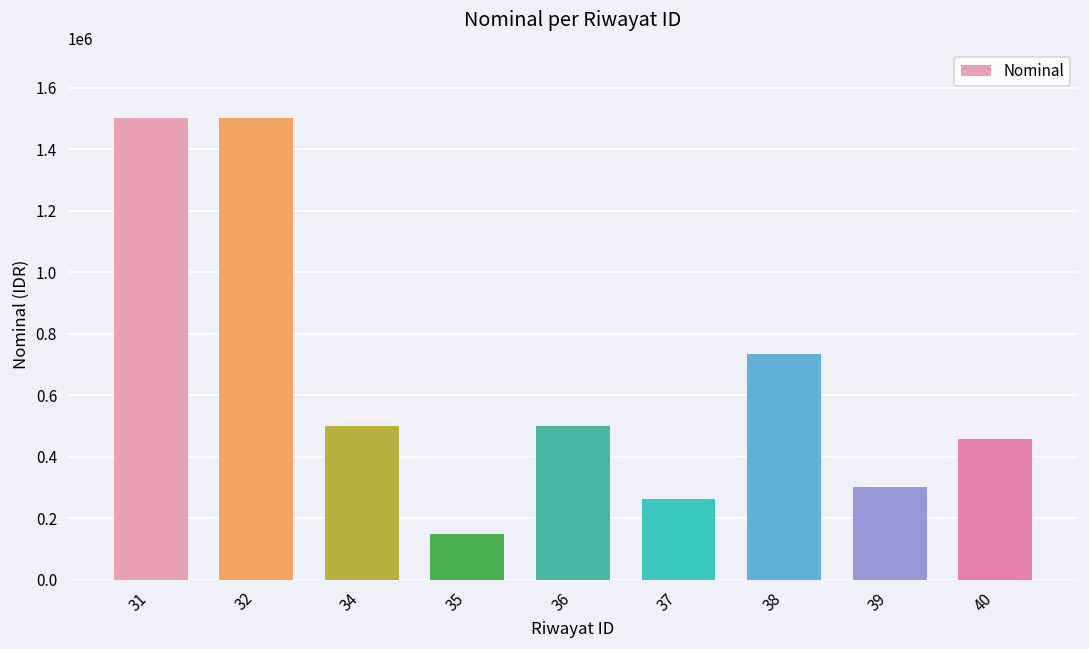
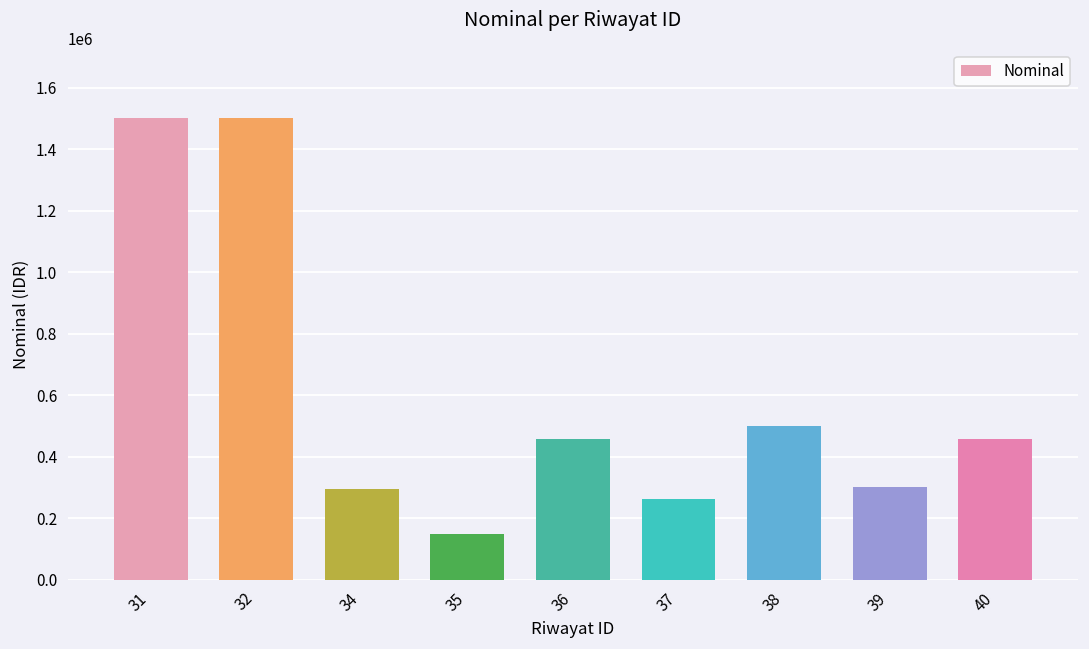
  {
    "31": 1500000,
    "32": 1500000,
-   "34": 500000,
+   "34": 300000,
    "35": 150000,
-   "36": 500000,
+   "36": 460000,
    "37": 260000,
-   "38": 730000,
+   "38": 500000,
    "39": 300000,
    "40": 460000
  }
